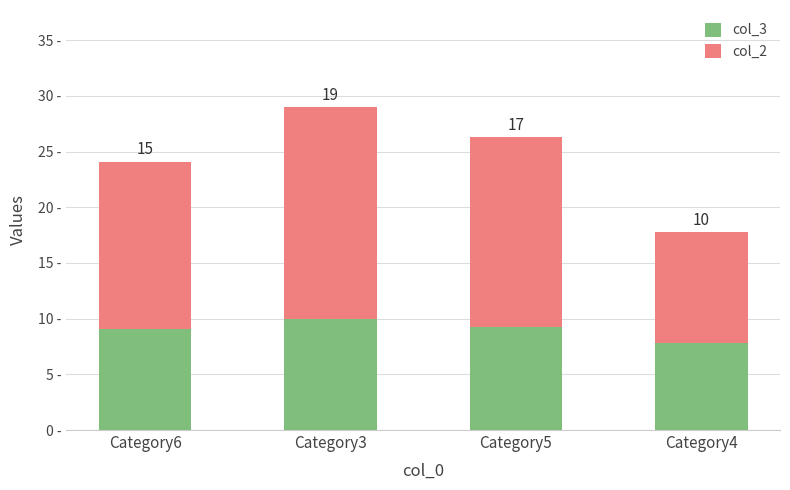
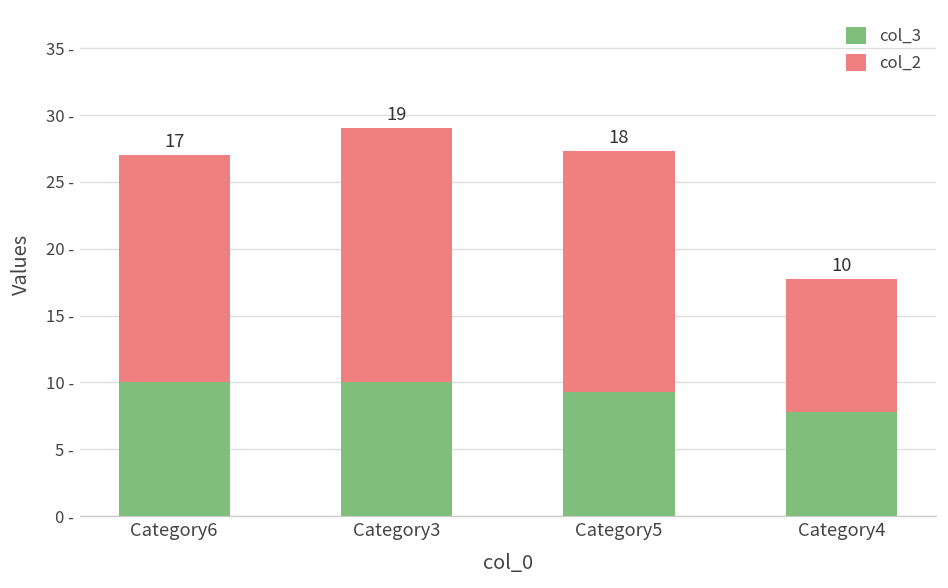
  {
    "col_3": {
-     "Category6": "9.1 -",
+     "Category6": "10.0 -",
      "Category3": "10.0 -",
      "Category5": "9.3 -",
      "Category4": "7.8 -"
    },
    "col_2": {
-     "Category6": "15",
+     "Category6": "17",
      "Category3": "19",
-     "Category5": "17",
+     "Category5": "18",
      "Category4": "10"
    }
  }
